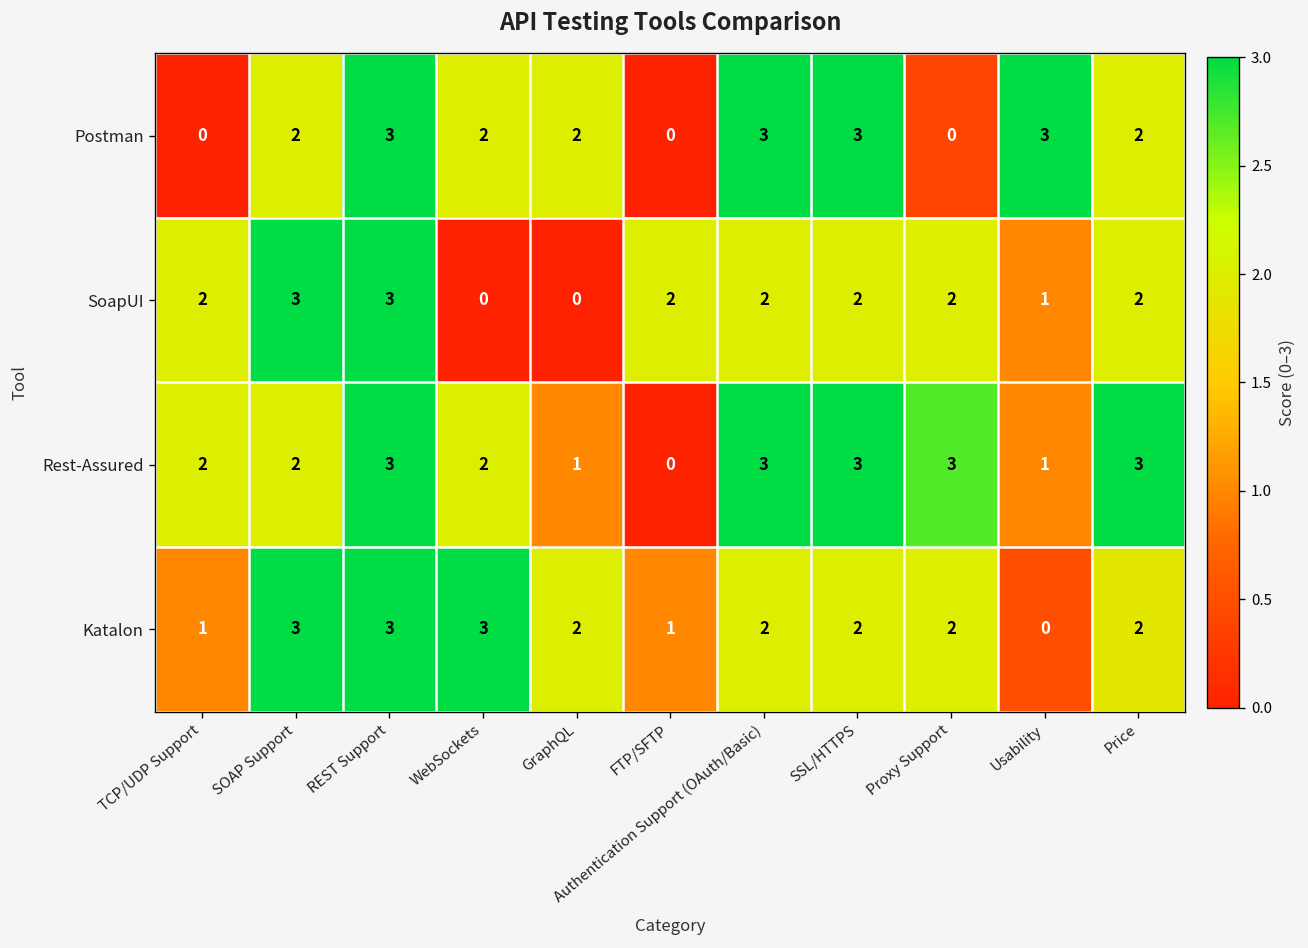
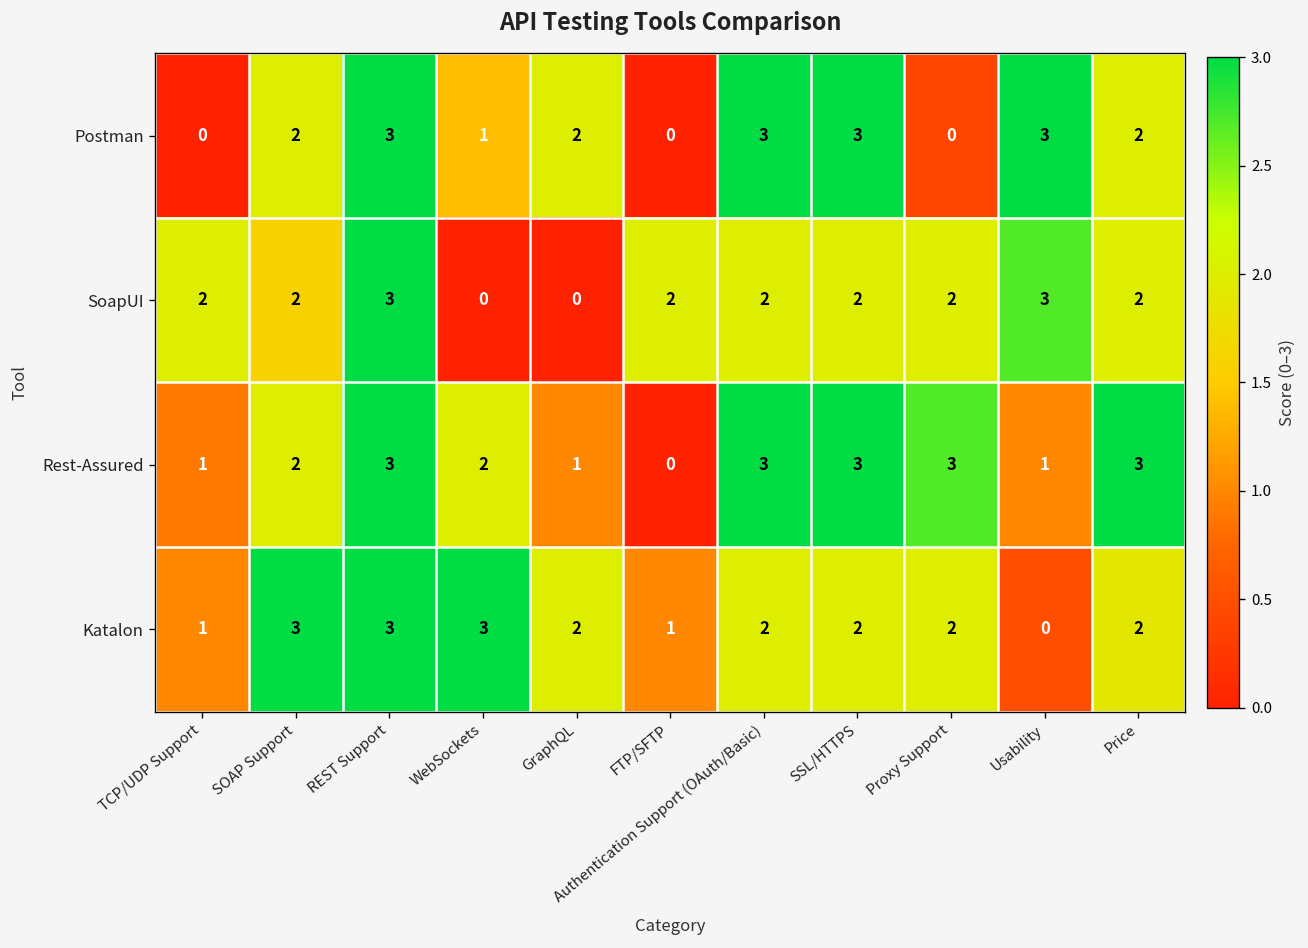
  {
    "Postman": {
      "TCP/UDP Support": 0,
      "SOAP Support": 2,
      "REST Support": 3,
-     "WebSockets": 2,
+     "WebSockets": 1,
      "GraphQL": 2,
      "FTP/SFTP": 0,
      "Authentication Support (OAuth/Basic)": 3,
      "SSL/HTTPS": 3,
      "Proxy Support": 0,
      "Usability": 3,
      "Price": 2
    },
    "SoapUI": {
      "TCP/UDP Support": 2,
-     "SOAP Support": 3,
+     "SOAP Support": 2,
      "REST Support": 3,
      "WebSockets": 0,
      "GraphQL": 0,
      "FTP/SFTP": 2,
      "Authentication Support (OAuth/Basic)": 2,
      "SSL/HTTPS": 2,
      "Proxy Support": 2,
-     "Usability": 1,
+     "Usability": 3,
      "Price": 2
    },
    "Rest-Assured": {
-     "TCP/UDP Support": 2,
+     "TCP/UDP Support": 1,
      "SOAP Support": 2,
      "REST Support": 3,
      "WebSockets": 2,
      "GraphQL": 1,
      "FTP/SFTP": 0,
      "Authentication Support (OAuth/Basic)": 3,
      "SSL/HTTPS": 3,
      "Proxy Support": 3,
      "Usability": 1,
      "Price": 3
    },
    "Katalon": {
      "TCP/UDP Support": 1,
      "SOAP Support": 3,
      "REST Support": 3,
      "WebSockets": 3,
      "GraphQL": 2,
      "FTP/SFTP": 1,
      "Authentication Support (OAuth/Basic)": 2,
      "SSL/HTTPS": 2,
      "Proxy Support": 2,
      "Usability": 0,
      "Price": 2
    }
  }
